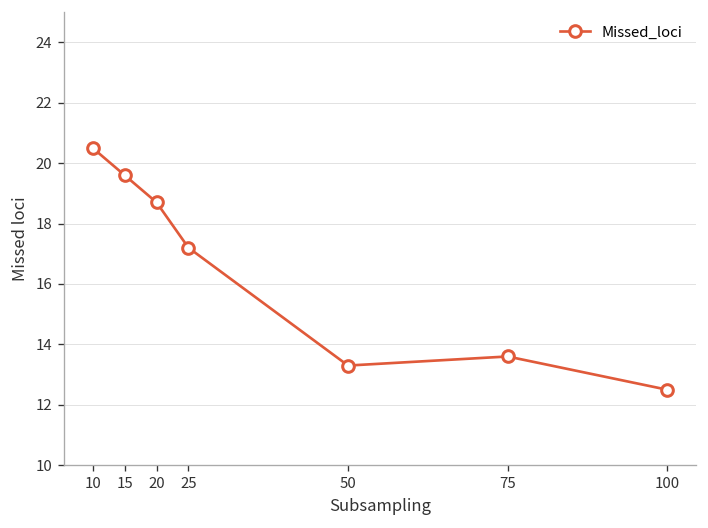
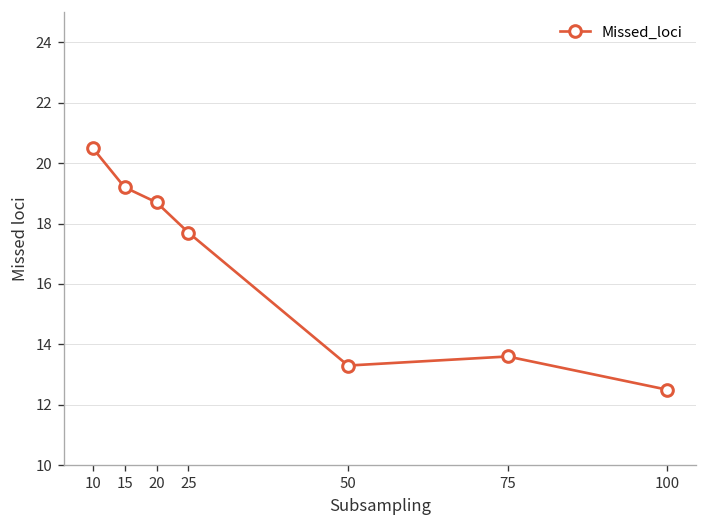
  {
    "10": 20.5,
-   "15": 19.6,
+   "15": 19.2,
    "20": 18.7,
-   "25": 17.2,
+   "25": 17.7,
    "50": 13.3,
    "75": 13.6,
    "100": 12.5
  }
